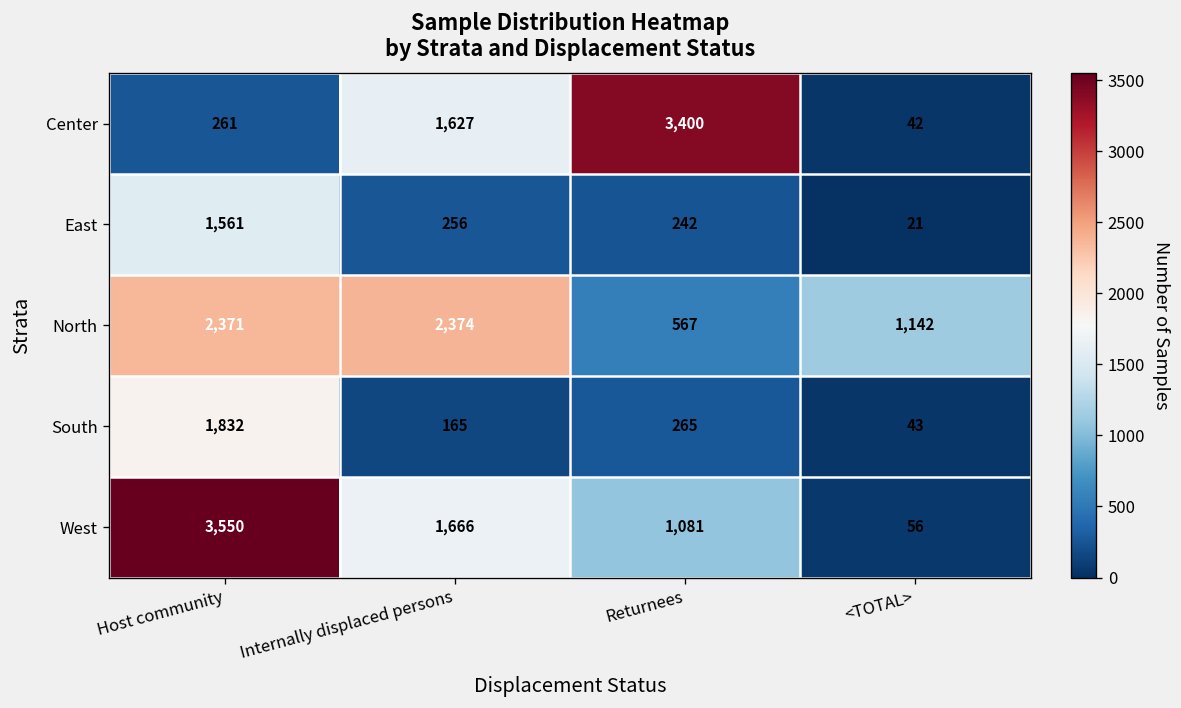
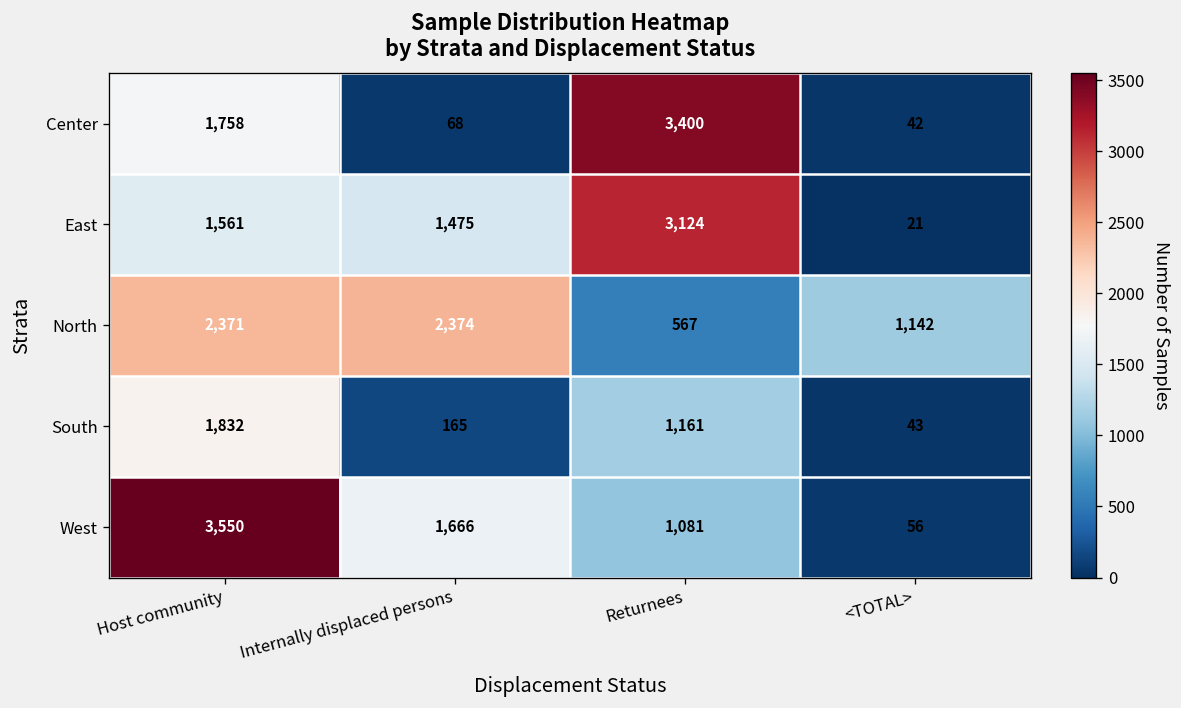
  {
    "Center": {
-     "Host community": "261",
-     "Internally displaced persons": "1,627",
+     "Host community": "1,758",
+     "Internally displaced persons": "68",
      "Returnees": "3,400",
      "<TOTAL>": "42"
    },
    "East": {
      "Host community": "1,561",
-     "Internally displaced persons": "256",
-     "Returnees": "242",
+     "Internally displaced persons": "1,475",
+     "Returnees": "3,124",
      "<TOTAL>": "21"
    },
    "North": {
      "Host community": "2,371",
      "Internally displaced persons": "2,374",
      "Returnees": "567",
      "<TOTAL>": "1,142"
    },
    "South": {
      "Host community": "1,832",
      "Internally displaced persons": "165",
-     "Returnees": "265",
+     "Returnees": "1,161",
      "<TOTAL>": "43"
    },
    "West": {
      "Host community": "3,550",
      "Internally displaced persons": "1,666",
      "Returnees": "1,081",
      "<TOTAL>": "56"
    }
  }
